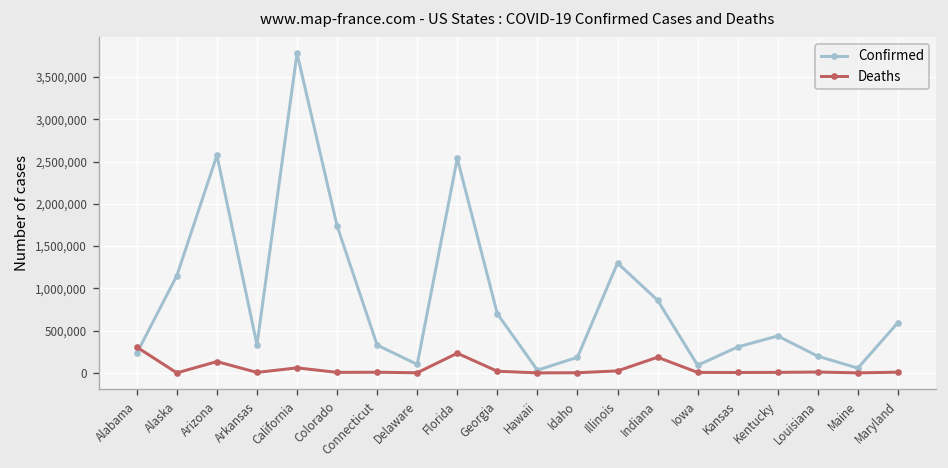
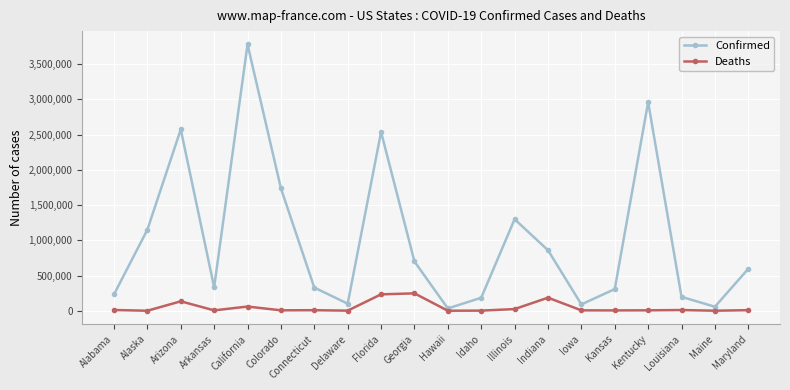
  {
    "Confirmed": {
      "Alabama": "200,000",
      "Alaska": "1,200,000",
      "Arizona": "2,600,000",
      "Arkansas": "300,000",
      "California": "3,800,000",
      "Colorado": "1,700,000",
      "Connecticut": "300,000",
      "Delaware": "100,000",
      "Florida": "2,500,000",
      "Georgia": "700,000",
      "Idaho": "200,000",
      "Illinois": "1,300,000",
      "Indiana": "900,000",
      "Iowa": "100,000",
      "Kansas": "300,000",
-     "Kentucky": "400,000",
+     "Kentucky": "3,000,000",
      "Louisiana": "200,000",
      "Maine": "100,000",
      "Maryland": "600,000"
    },
    "Deaths": {
-     "Alabama": "300,000",
+     "Alabama": "0",
      "Alaska": "0",
      "Arizona": "100,000",
      "Arkansas": "0",
      "California": "100,000",
      "Colorado": "0",
      "Connecticut": "0",
      "Delaware": "0",
      "Florida": "200,000",
-     "Georgia": "0",
+     "Georgia": "200,000",
      "Idaho": "0",
      "Illinois": "0",
      "Indiana": "200,000",
      "Iowa": "0",
      "Kansas": "0",
      "Kentucky": "0",
      "Louisiana": "0",
      "Maine": "0",
      "Maryland": "0"
    }
  }
